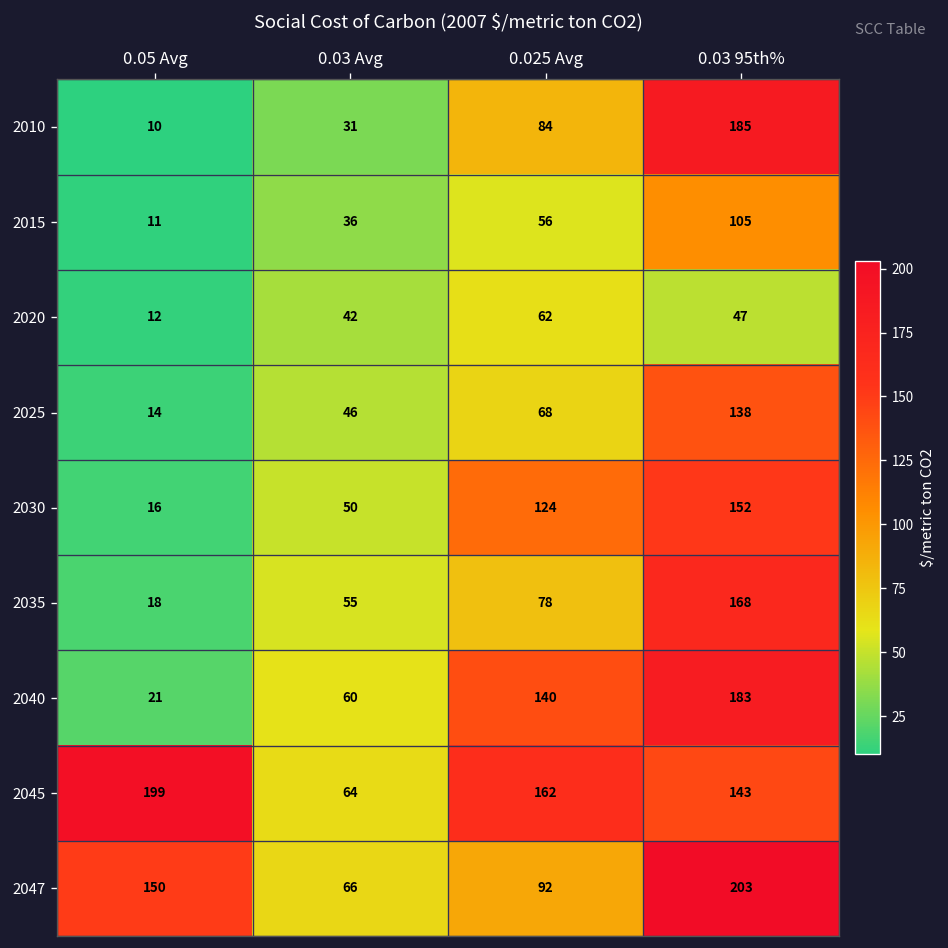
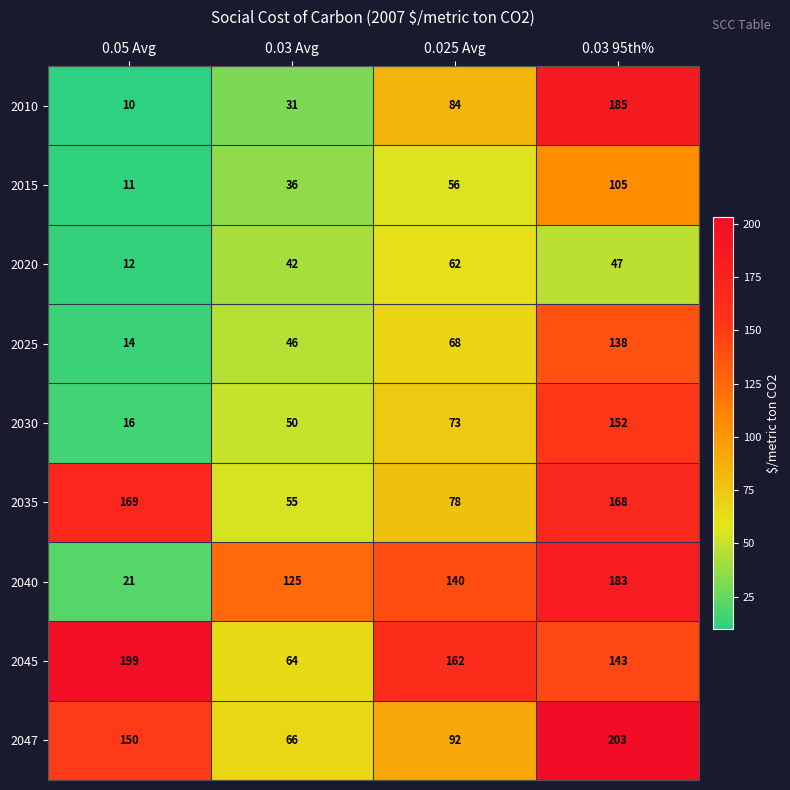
  {
    "2010": {
      "0.05 Avg": 10,
      "0.03 Avg": 31,
      "0.025 Avg": 84,
      "0.03 95th%": 185
    },
    "2015": {
      "0.05 Avg": 11,
      "0.03 Avg": 36,
      "0.025 Avg": 56,
      "0.03 95th%": 105
    },
    "2020": {
      "0.05 Avg": 12,
      "0.03 Avg": 42,
      "0.025 Avg": 62,
      "0.03 95th%": 47
    },
    "2025": {
      "0.05 Avg": 14,
      "0.03 Avg": 46,
      "0.025 Avg": 68,
      "0.03 95th%": 138
    },
    "2030": {
      "0.05 Avg": 16,
      "0.03 Avg": 50,
-     "0.025 Avg": 124,
+     "0.025 Avg": 73,
      "0.03 95th%": 152
    },
    "2035": {
-     "0.05 Avg": 18,
+     "0.05 Avg": 169,
      "0.03 Avg": 55,
      "0.025 Avg": 78,
      "0.03 95th%": 168
    },
    "2040": {
      "0.05 Avg": 21,
-     "0.03 Avg": 60,
+     "0.03 Avg": 125,
      "0.025 Avg": 140,
      "0.03 95th%": 183
    },
    "2045": {
      "0.05 Avg": 199,
      "0.03 Avg": 64,
      "0.025 Avg": 162,
      "0.03 95th%": 143
    },
    "2047": {
      "0.05 Avg": 150,
      "0.03 Avg": 66,
      "0.025 Avg": 92,
      "0.03 95th%": 203
    }
  }
